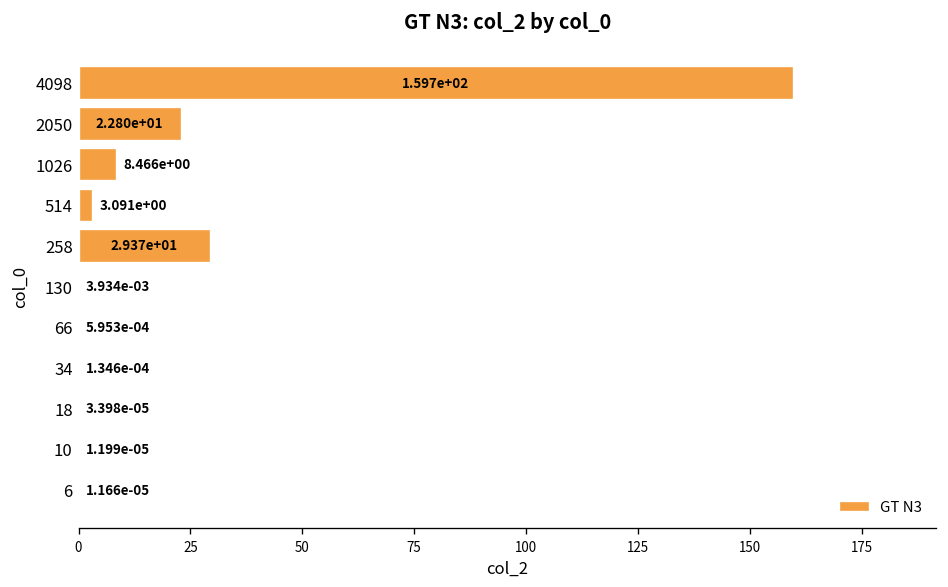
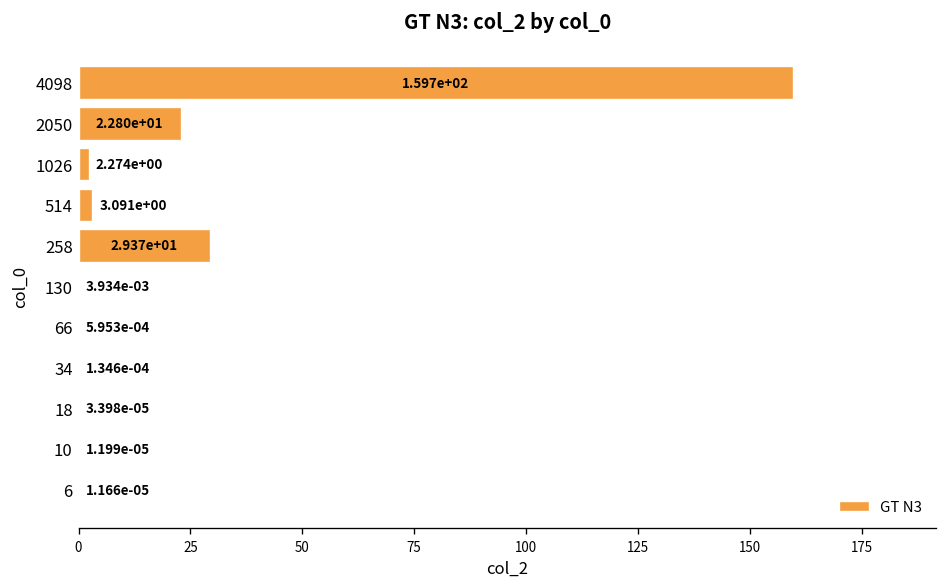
  {
    "4098": "1.597e+02",
    "2050": "2.280e+01",
-   "1026": "8.466e+00",
+   "1026": "2.274e+00",
    "514": "3.091e+00",
    "258": "2.937e+01",
    "130": "3.934e-03",
    "66": "5.953e-04",
    "34": "1.346e-04",
    "18": "3.398e-05",
    "10": "1.199e-05",
    "6": "1.166e-05"
  }
